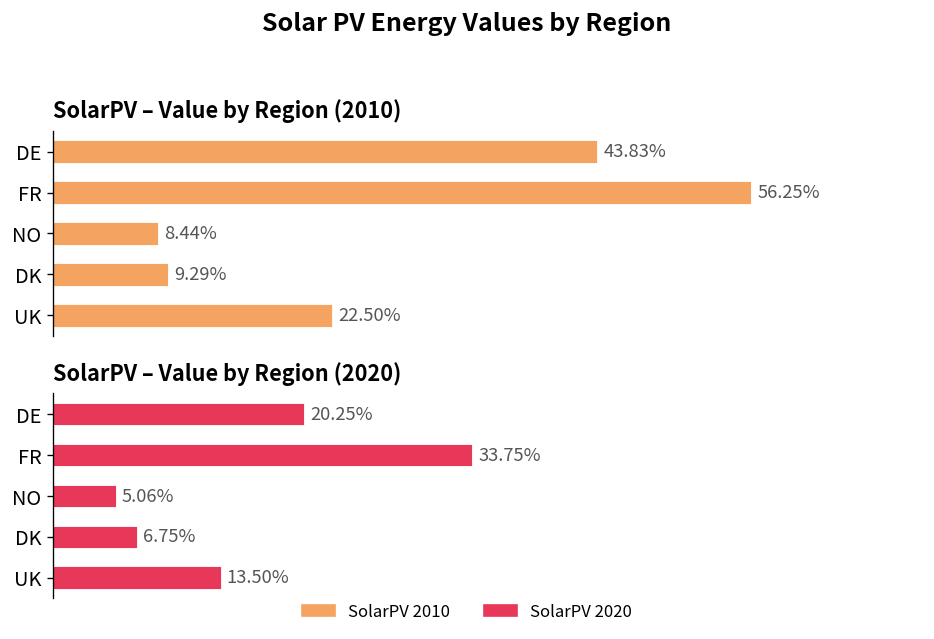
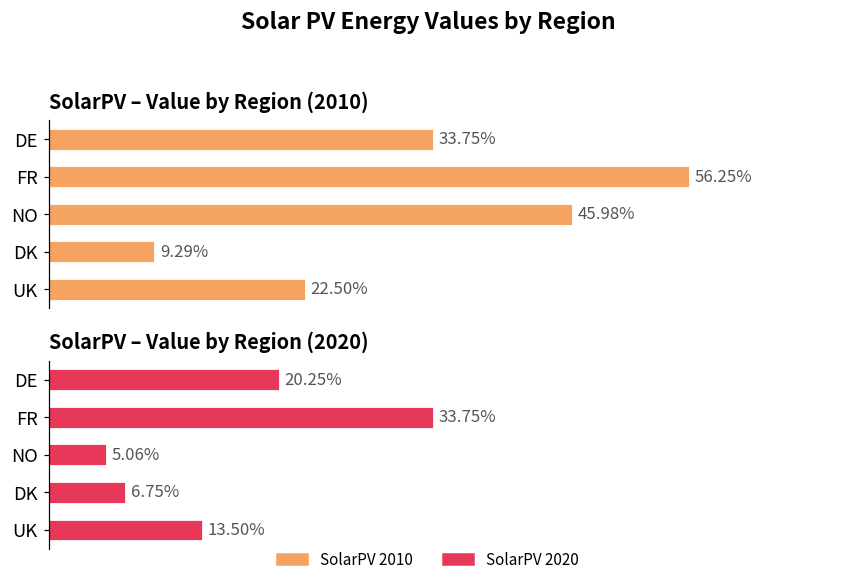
  {
    "SolarPV – Value by Region (2010)": {
-     "DE": "43.83%",
+     "DE": "33.75%",
      "FR": "56.25%",
-     "NO": "8.44%",
+     "NO": "45.98%",
      "DK": "9.29%",
      "UK": "22.50%"
    },
    "SolarPV – Value by Region (2020)": {
      "DE": "20.25%",
      "FR": "33.75%",
      "NO": "5.06%",
      "DK": "6.75%",
      "UK": "13.50%"
    }
  }
